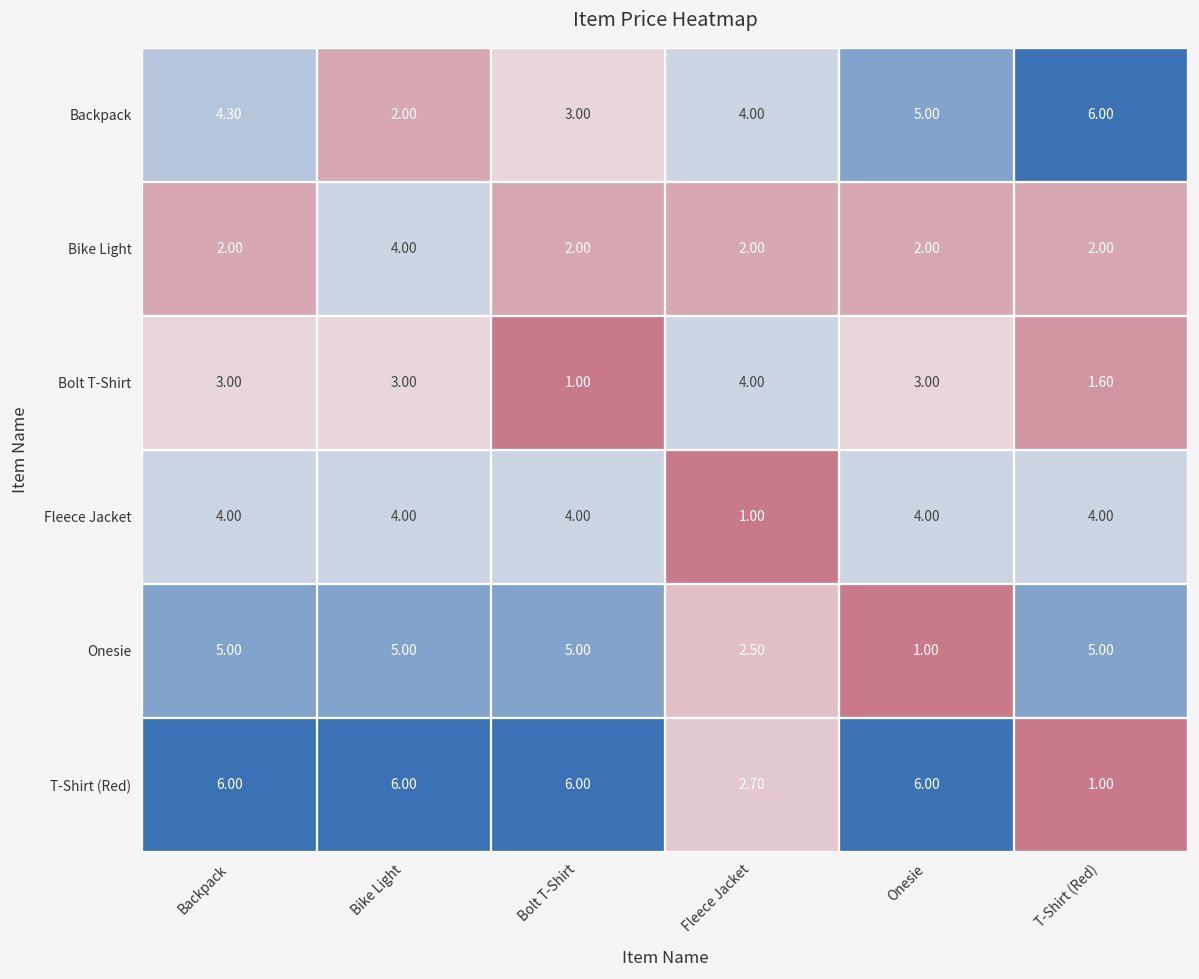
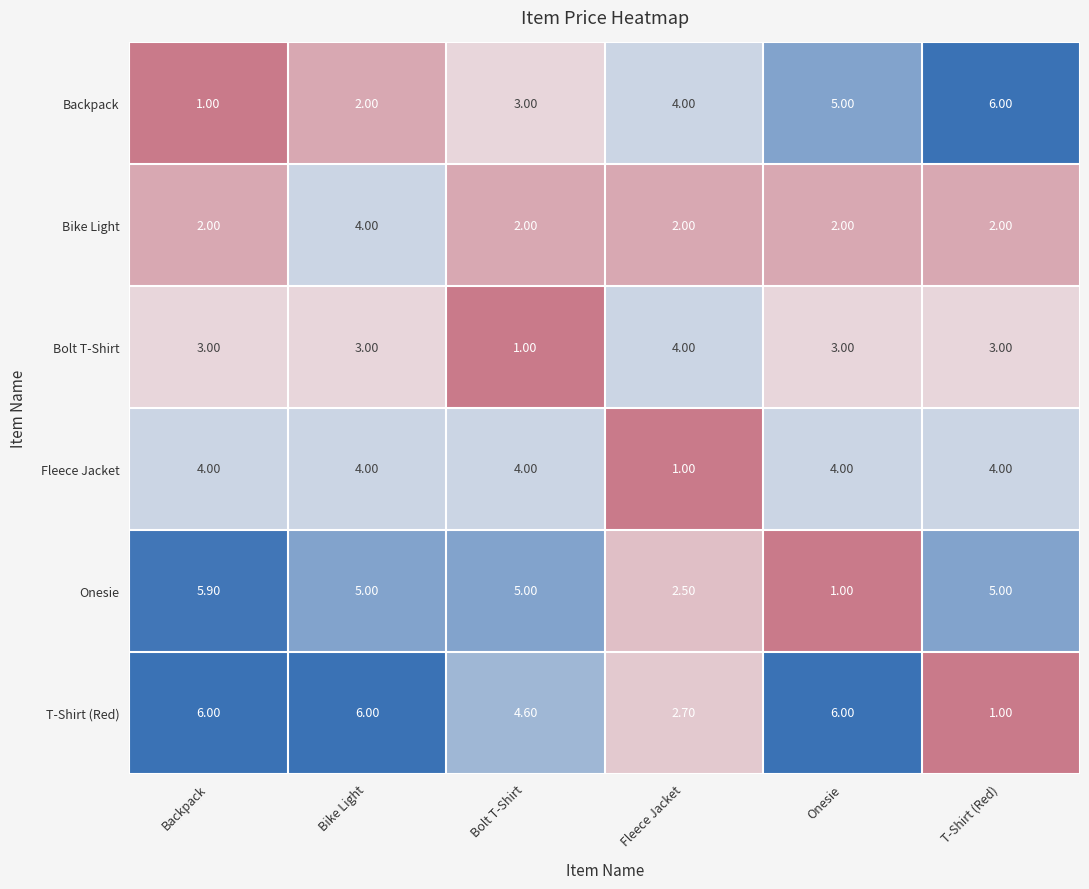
  {
    "Backpack": {
-     "Backpack": 4.30,
+     "Backpack": 1.00,
      "Bike Light": 2.00,
      "Bolt T-Shirt": 3.00,
      "Fleece Jacket": 4.00,
      "Onesie": 5.00,
      "T-Shirt (Red)": 6.00
    },
    "Bike Light": {
      "Backpack": 2.00,
      "Bike Light": 4.00,
      "Bolt T-Shirt": 2.00,
      "Fleece Jacket": 2.00,
      "Onesie": 2.00,
      "T-Shirt (Red)": 2.00
    },
    "Bolt T-Shirt": {
      "Backpack": 3.00,
      "Bike Light": 3.00,
      "Bolt T-Shirt": 1.00,
      "Fleece Jacket": 4.00,
      "Onesie": 3.00,
-     "T-Shirt (Red)": 1.60
+     "T-Shirt (Red)": 3.00
    },
    "Fleece Jacket": {
      "Backpack": 4.00,
      "Bike Light": 4.00,
      "Bolt T-Shirt": 4.00,
      "Fleece Jacket": 1.00,
      "Onesie": 4.00,
      "T-Shirt (Red)": 4.00
    },
    "Onesie": {
-     "Backpack": 5.00,
+     "Backpack": 5.90,
      "Bike Light": 5.00,
      "Bolt T-Shirt": 5.00,
      "Fleece Jacket": 2.50,
      "Onesie": 1.00,
      "T-Shirt (Red)": 5.00
    },
    "T-Shirt (Red)": {
      "Backpack": 6.00,
      "Bike Light": 6.00,
-     "Bolt T-Shirt": 6.00,
+     "Bolt T-Shirt": 4.60,
      "Fleece Jacket": 2.70,
      "Onesie": 6.00,
      "T-Shirt (Red)": 1.00
    }
  }
